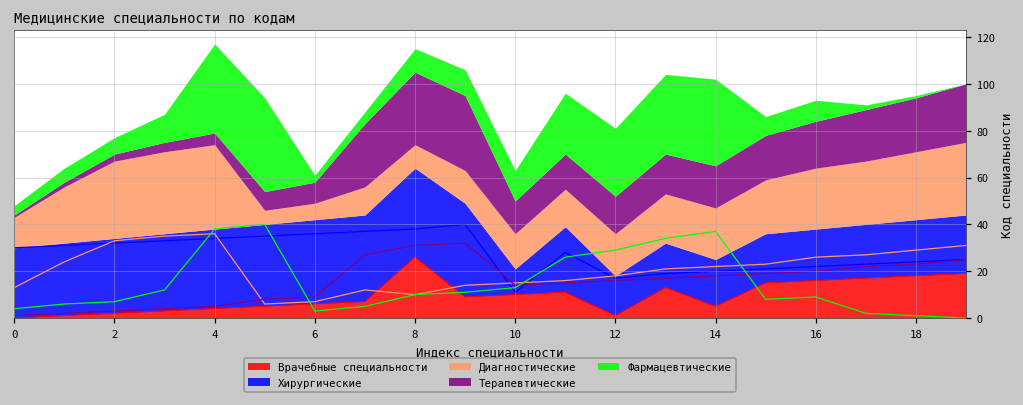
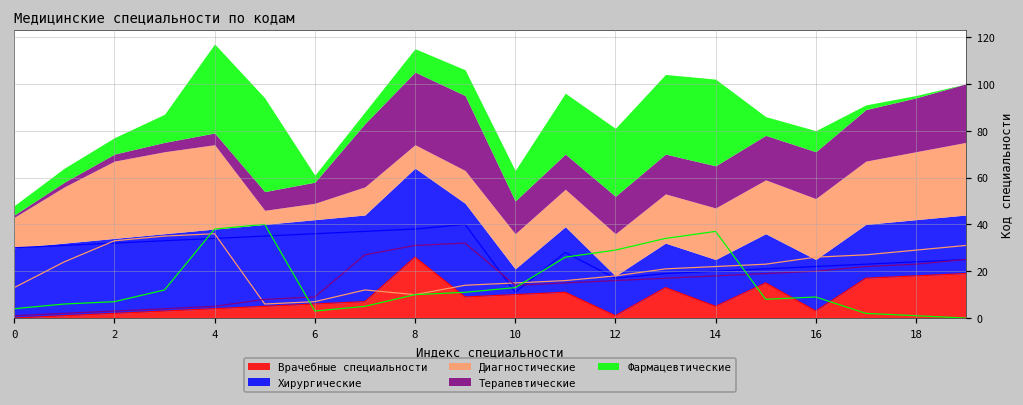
  {
    "Врачебные специальности": {
      "8": 26,
      "12": 1,
      "14": 5,
-     "16": 16,
+     "16": 3,
      "18": 18
    }
  }
